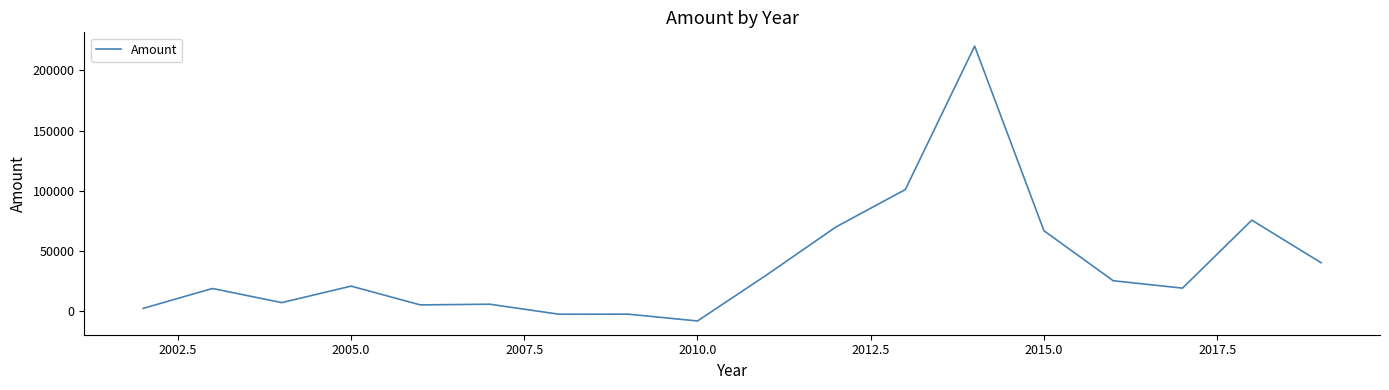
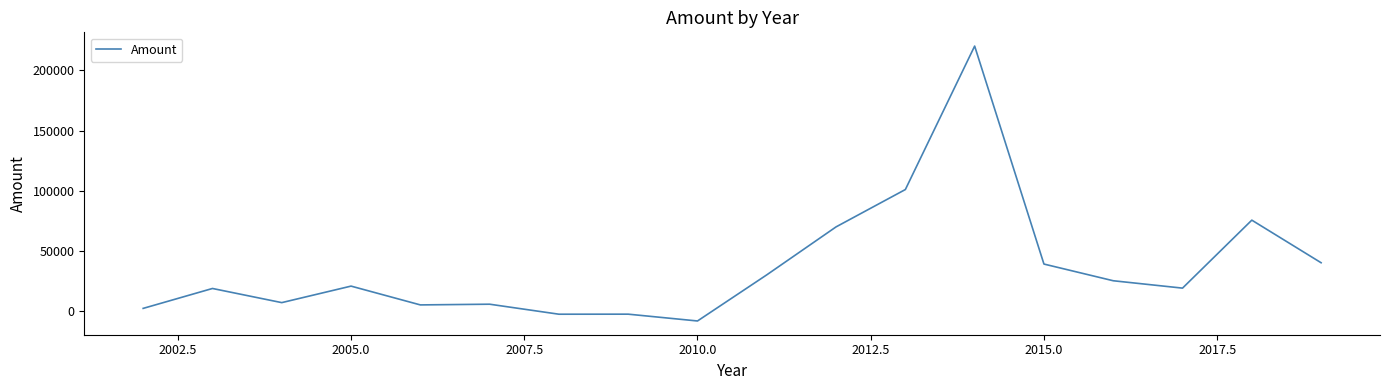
  {
    "2005.0": 21000,
    "2010.0": -8000,
-   "2015.0": 67000
+   "2015.0": 39000
  }
